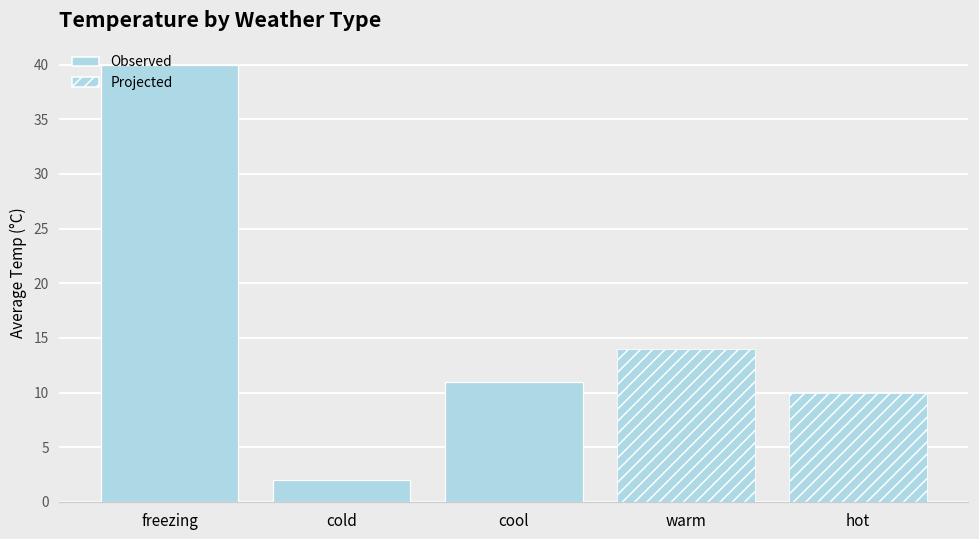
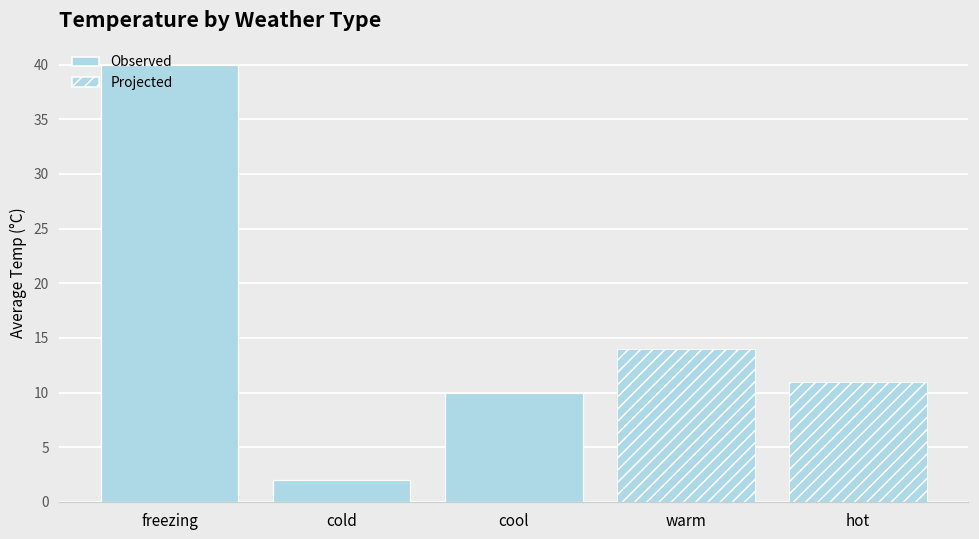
  {
    "cold": 2,
-   "cool": 11,
+   "cool": 10,
    "warm": 14,
-   "hot": 10
+   "hot": 11
  }
